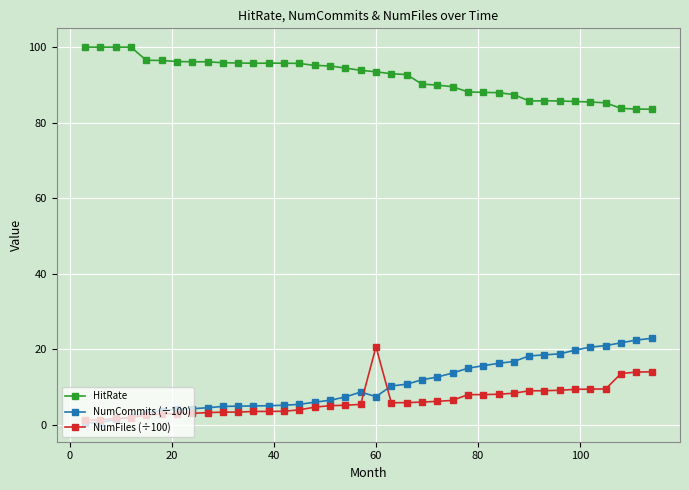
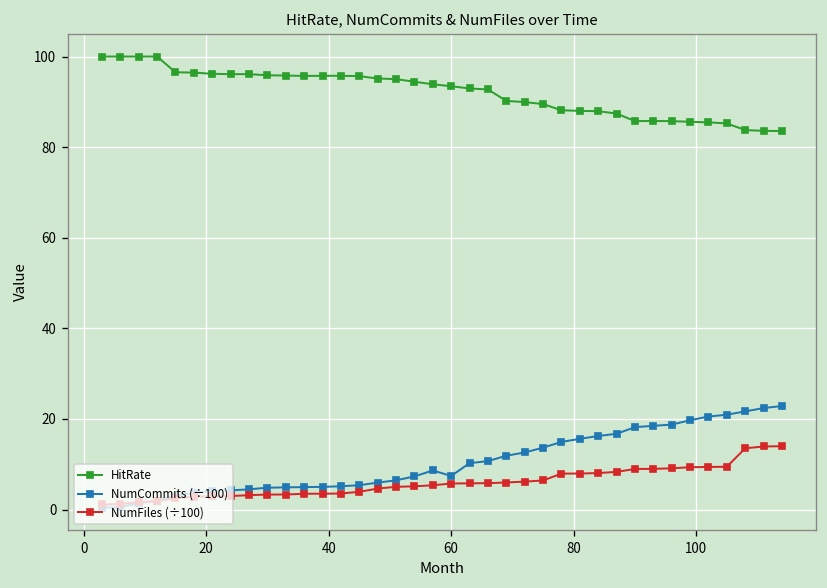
  {
    "HitRate": {
      "60": 93
    },
    "NumCommits (÷100)": {
      "60": 7
    },
    "NumFiles (÷100)": {
-     "60": 21
+     "60": 6
    }
  }
